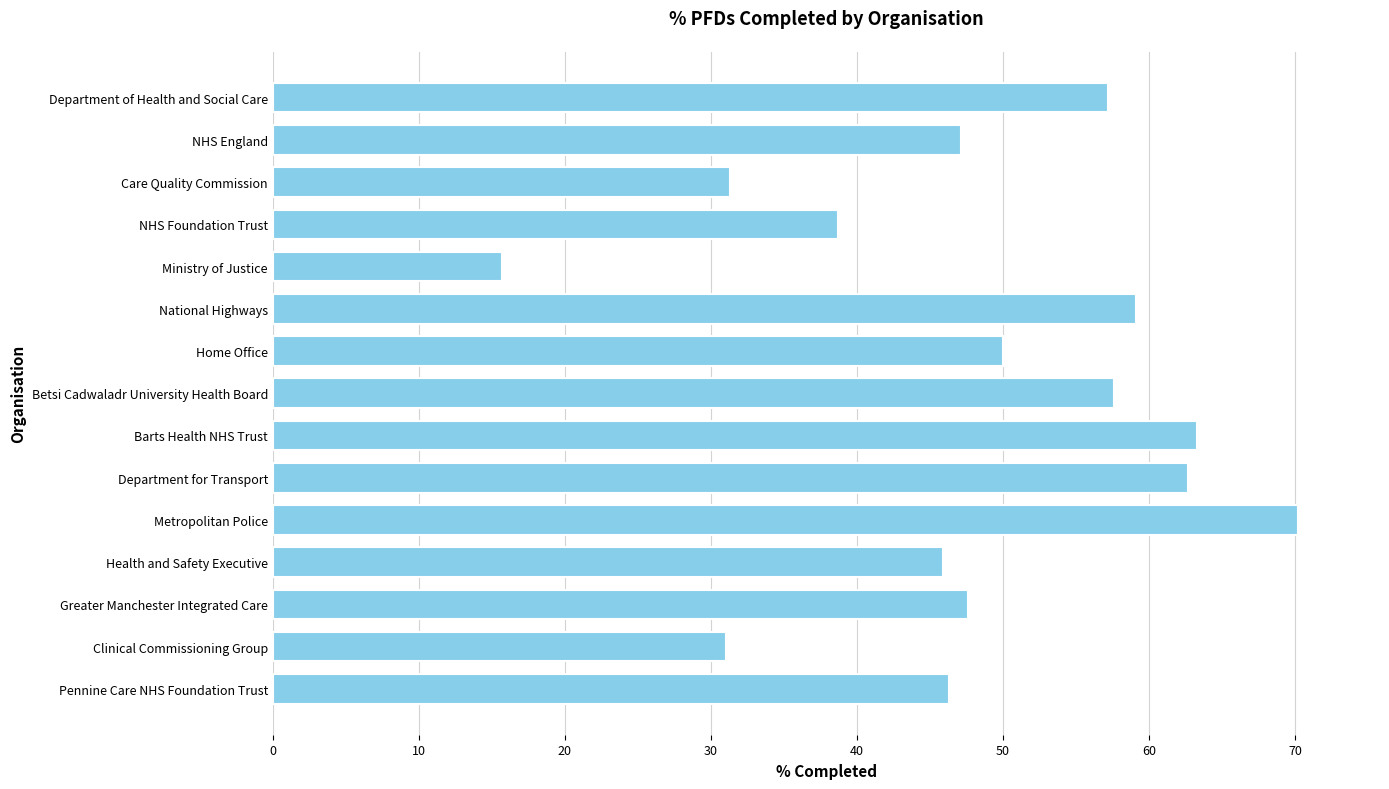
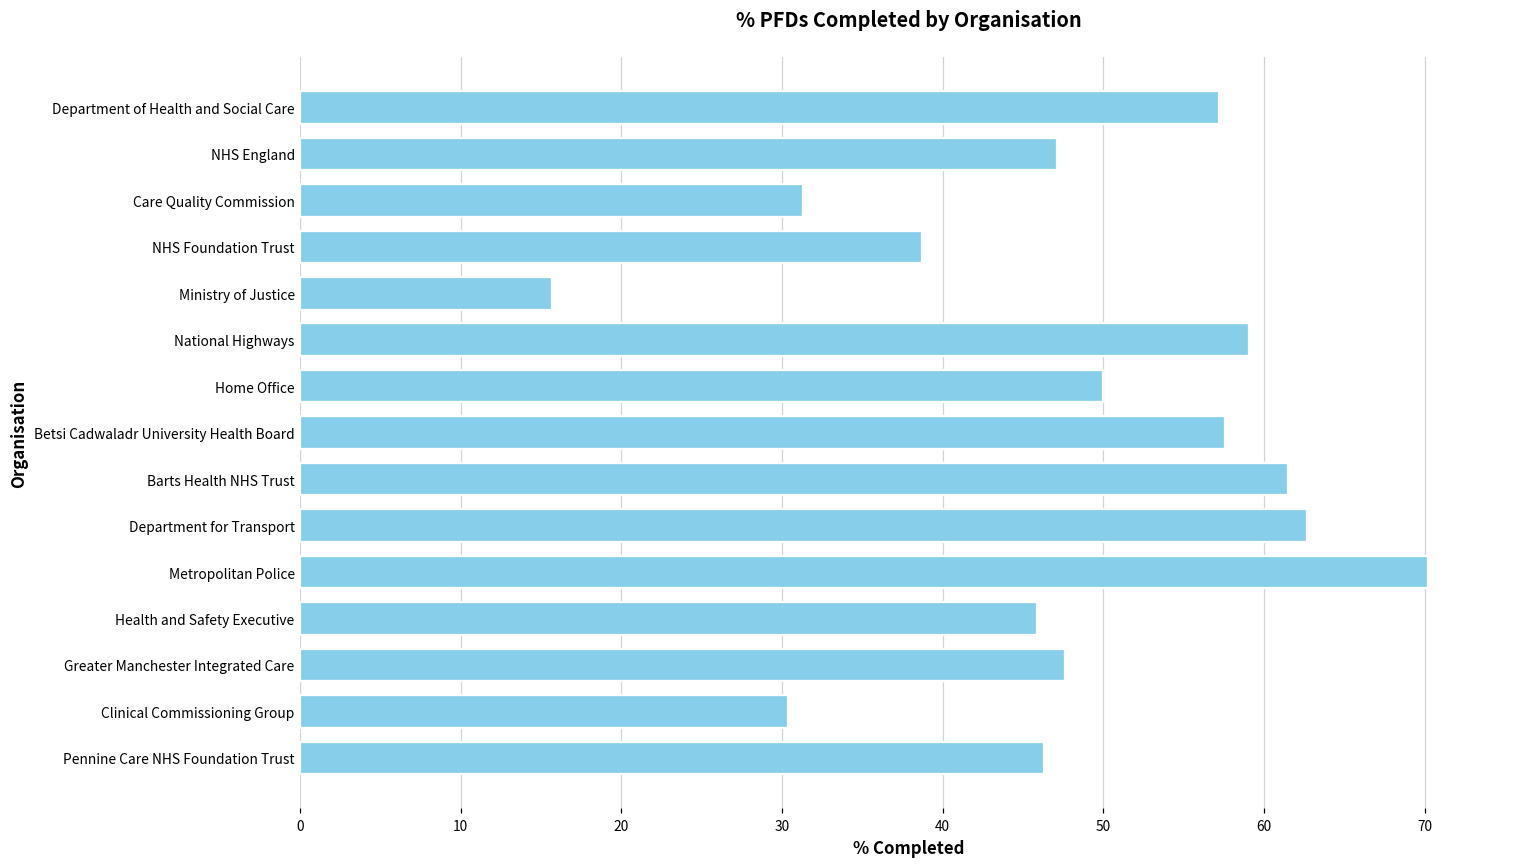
  {
    "Department of Health and Social Care": 57.2,
    "NHS England": 47.1,
    "Care Quality Commission": 31.3,
    "NHS Foundation Trust": 38.7,
    "Ministry of Justice": 15.7,
    "National Highways": 59.1,
    "Home Office": 50.0,
    "Betsi Cadwaladr University Health Board": 57.6,
-   "Barts Health NHS Trust": 63.3,
+   "Barts Health NHS Trust": 61.5,
    "Department for Transport": 62.7,
    "Metropolitan Police": 70.2,
    "Health and Safety Executive": 45.9,
    "Greater Manchester Integrated Care": 47.6,
-   "Clinical Commissioning Group": 31.0,
+   "Clinical Commissioning Group": 30.4,
    "Pennine Care NHS Foundation Trust": 46.3
  }
